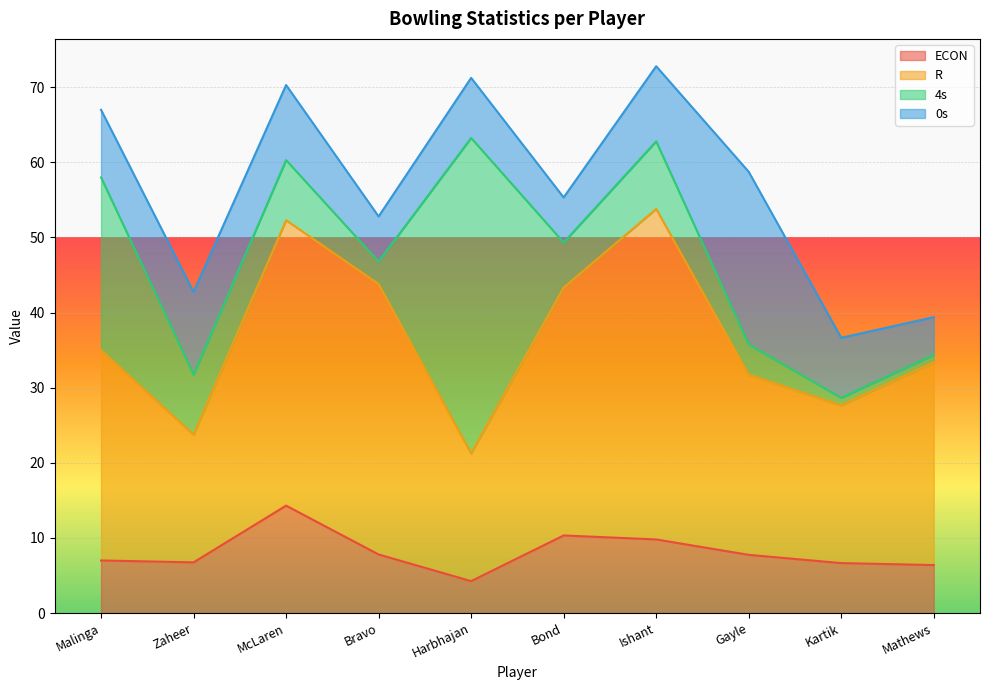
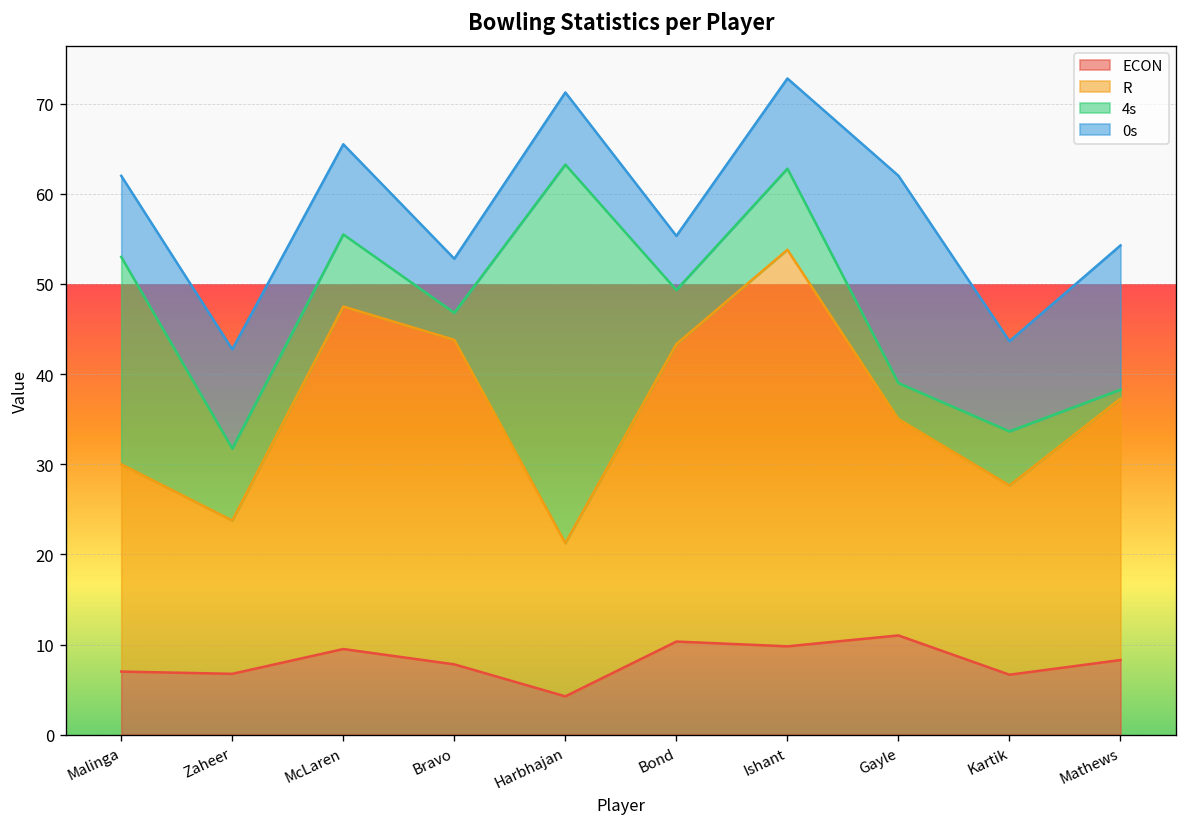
  {
    "ECON": {
      "Malinga": 7,
      "Zaheer": 7,
-     "McLaren": 14,
+     "McLaren": 10,
      "Bravo": 8,
      "Harbhajan": 4,
      "Bond": 10,
      "Ishant": 10,
-     "Gayle": 8,
+     "Gayle": 11,
      "Kartik": 7,
-     "Mathews": 6
+     "Mathews": 8
    },
    "R": {
-     "Malinga": 28,
+     "Malinga": 23,
      "Zaheer": 17,
      "McLaren": 38,
      "Bravo": 36,
      "Harbhajan": 17,
      "Bond": 33,
      "Ishant": 44,
      "Gayle": 24,
      "Kartik": 21,
-     "Mathews": 27
+     "Mathews": 29
    },
    "4s": {
      "Malinga": 23,
      "Zaheer": 8,
      "McLaren": 8,
      "Bravo": 3,
      "Harbhajan": 42,
      "Bond": 6,
      "Ishant": 9,
      "Gayle": 4,
-     "Kartik": 1,
+     "Kartik": 6,
      "Mathews": 1
    },
    "0s": {
      "Malinga": 9,
      "Zaheer": 11,
      "McLaren": 10,
      "Bravo": 6,
      "Harbhajan": 8,
      "Bond": 6,
      "Ishant": 10,
      "Gayle": 23,
-     "Kartik": 8,
-     "Mathews": 5
+     "Kartik": 10,
+     "Mathews": 16
    }
  }
